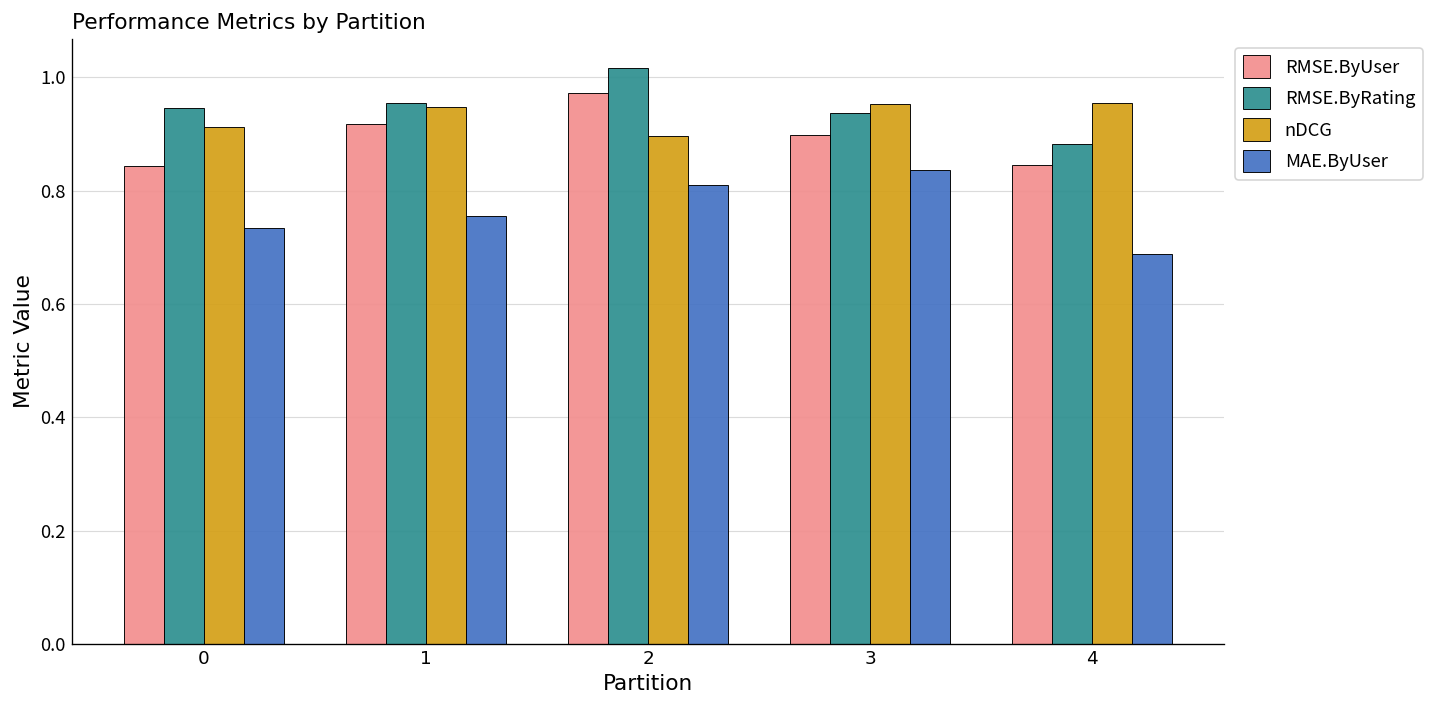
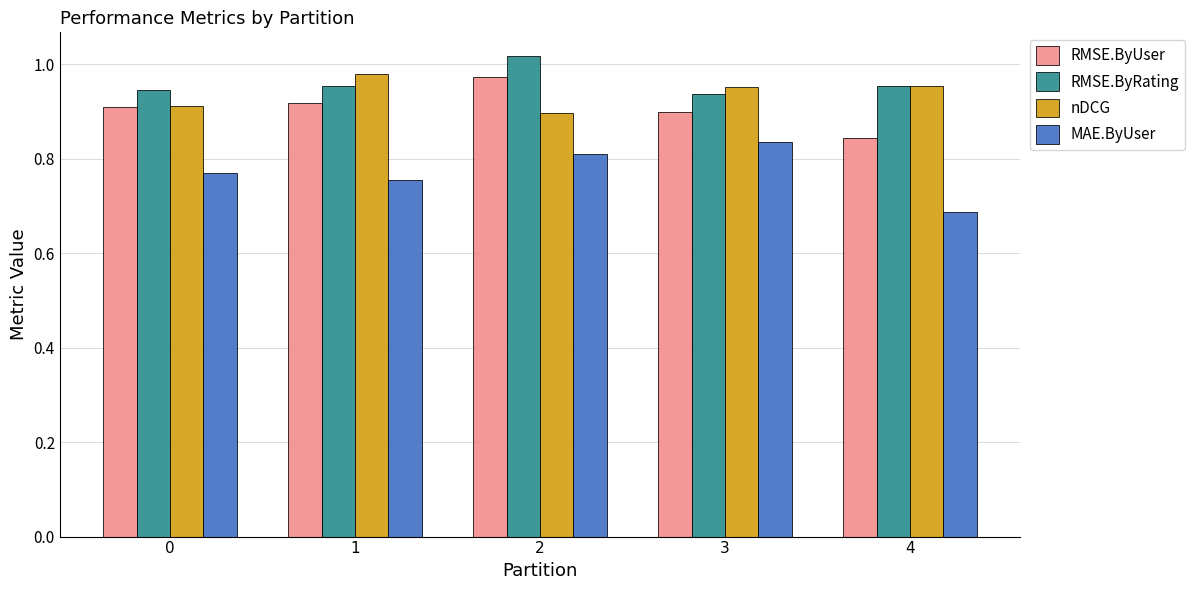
  {
    "RMSE.ByUser": {
-     "0": 0.84,
+     "0": 0.91,
      "1": 0.92,
      "2": 0.97,
      "3": 0.90,
      "4": 0.84
    },
    "RMSE.ByRating": {
      "0": 0.94,
      "1": 0.95,
      "2": 1.02,
      "3": 0.94,
-     "4": 0.88
+     "4": 0.95
    },
    "nDCG": {
      "0": 0.91,
-     "1": 0.95,
+     "1": 0.98,
      "2": 0.90,
      "3": 0.95,
      "4": 0.95
    },
    "MAE.ByUser": {
-     "0": 0.73,
+     "0": 0.77,
      "1": 0.76,
      "2": 0.81,
      "3": 0.84,
      "4": 0.69
    }
  }
